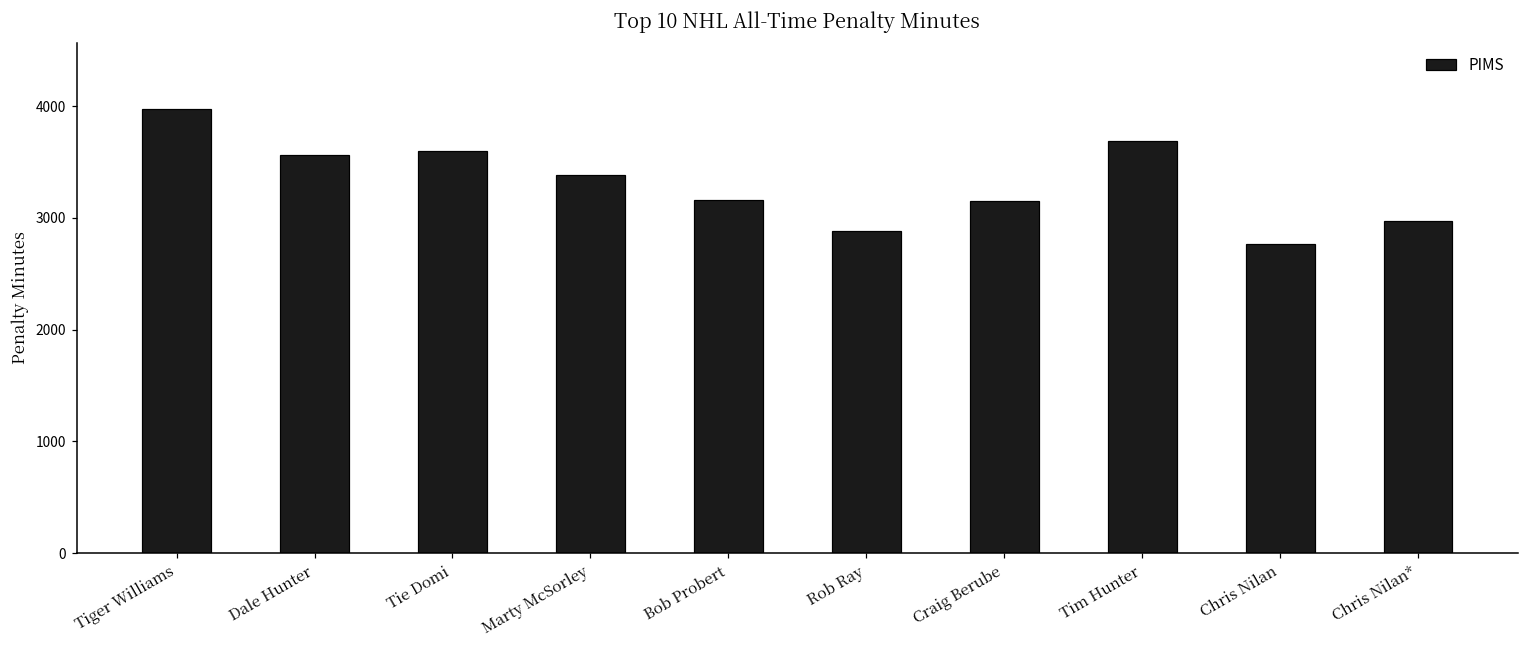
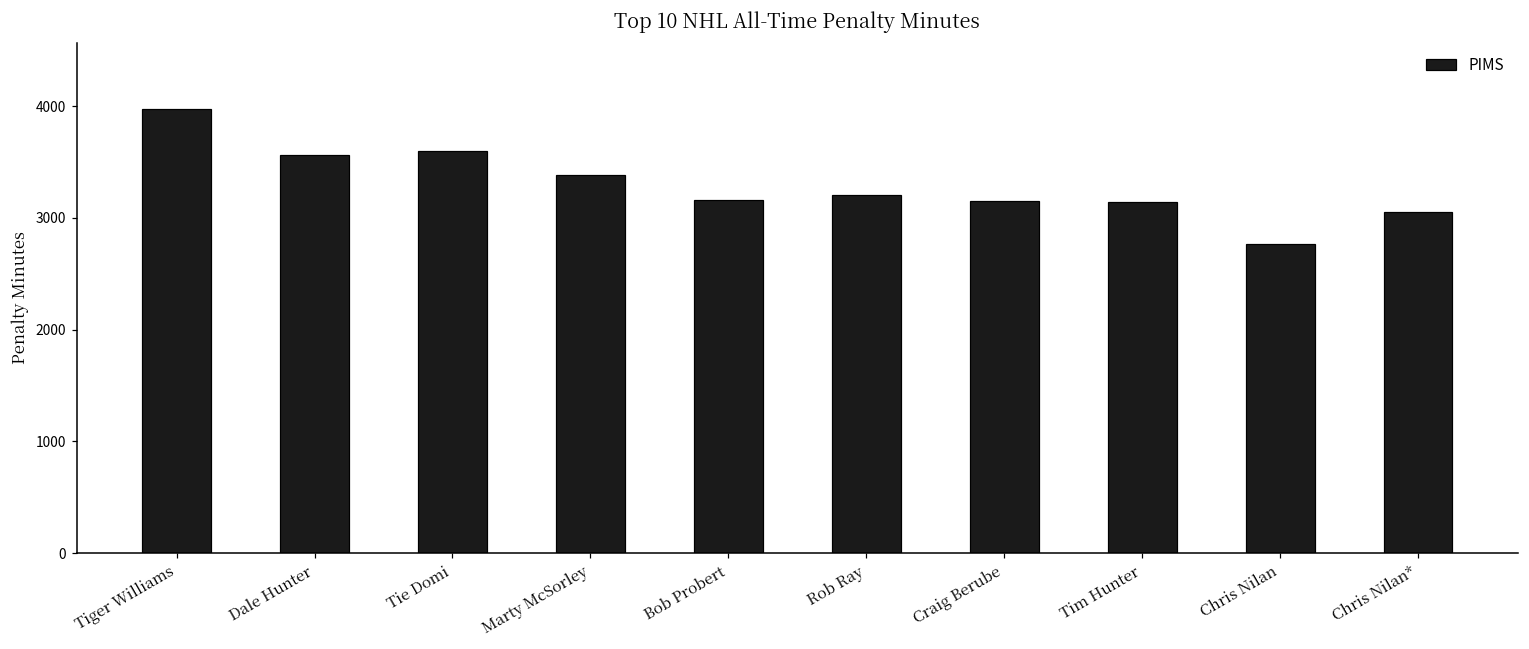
  {
    "Tiger Williams": 3970,
    "Dale Hunter": 3570,
    "Tie Domi": 3600,
    "Marty McSorley": 3380,
    "Bob Probert": 3160,
-   "Rob Ray": 2880,
+   "Rob Ray": 3210,
    "Craig Berube": 3150,
-   "Tim Hunter": 3690,
+   "Tim Hunter": 3150,
    "Chris Nilan": 2770,
-   "Chris Nilan*": 2970
+   "Chris Nilan*": 3050
  }
